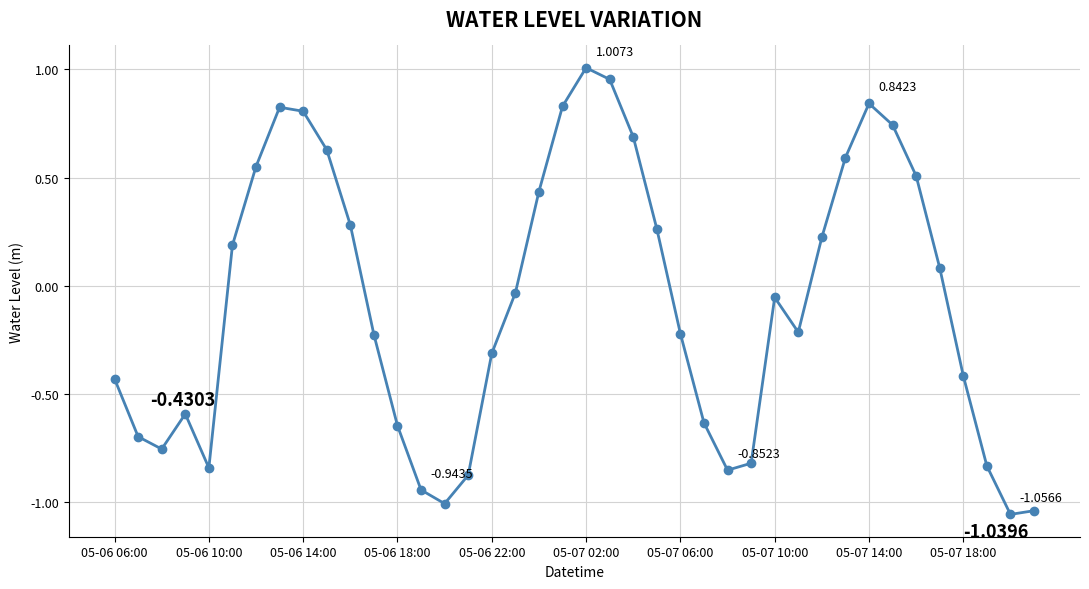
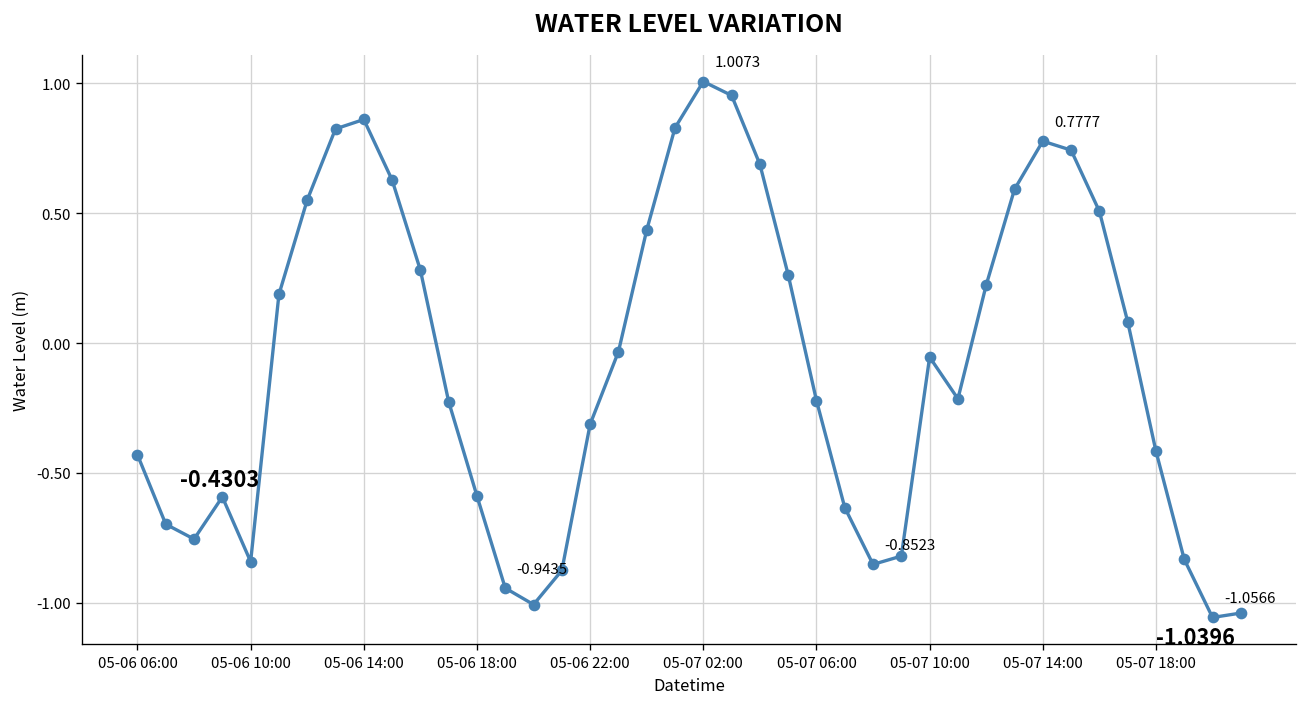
  {
-   "05-06 14:00": 0.81,
-   "05-06 18:00": -0.65,
+   "05-06 14:00": 0.86,
+   "05-06 18:00": -0.59,
    "05-07 02:00": 1.0073,
-   "05-07 14:00": 0.8423
+   "05-07 14:00": 0.7777
  }
